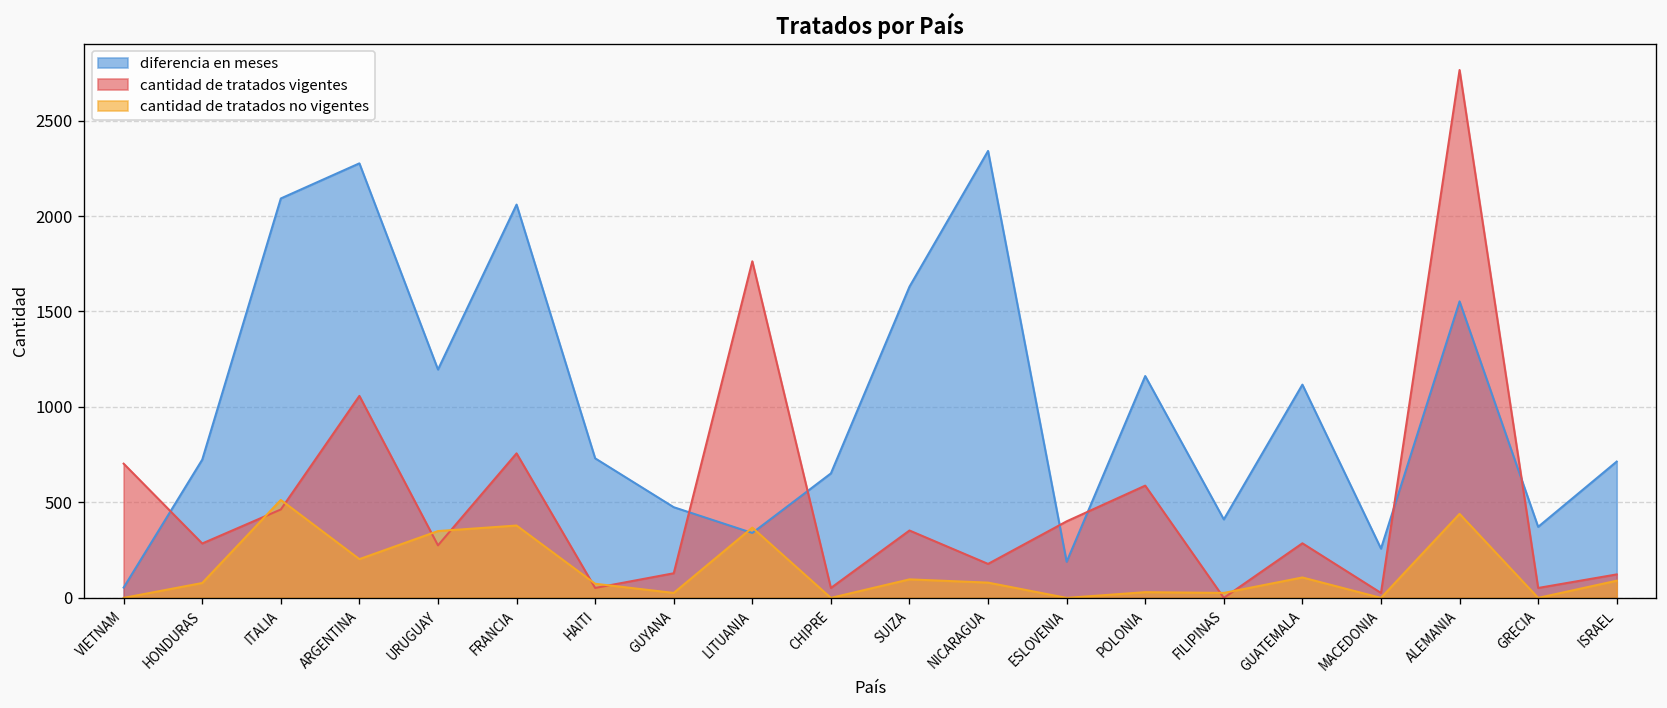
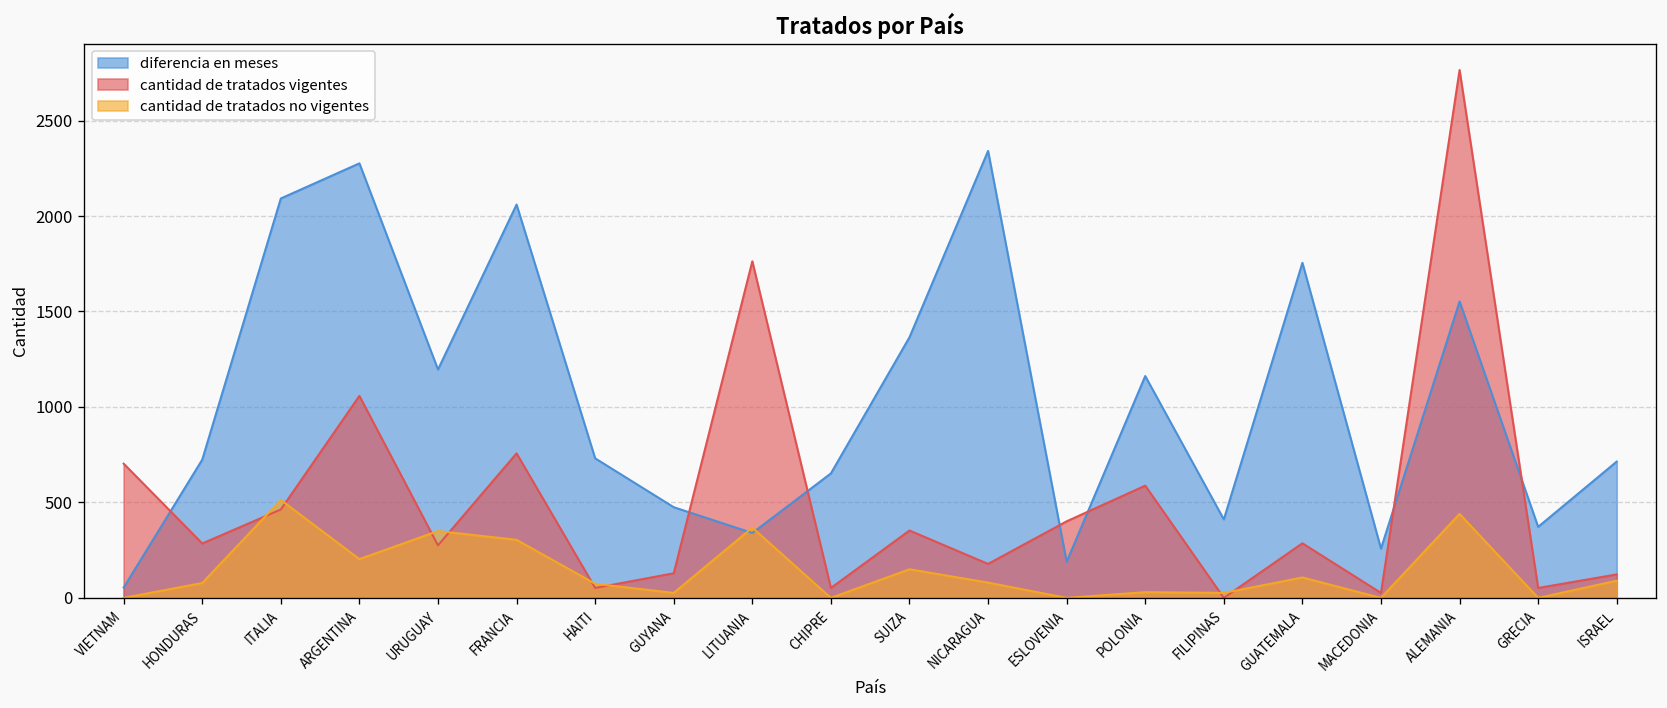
  {
    "diferencia en meses": {
      "VIETNAM": 50,
      "HONDURAS": 720,
      "ITALIA": 2090,
      "ARGENTINA": 2280,
      "URUGUAY": 1200,
      "FRANCIA": 2060,
      "HAITI": 730,
      "GUYANA": 480,
      "LITUANIA": 340,
      "CHIPRE": 650,
-     "SUIZA": 1630,
+     "SUIZA": 1370,
      "NICARAGUA": 2340,
      "ESLOVENIA": 190,
      "POLONIA": 1160,
      "FILIPINAS": 410,
-     "GUATEMALA": 1120,
+     "GUATEMALA": 1760,
      "MACEDONIA": 260,
      "ALEMANIA": 1550,
      "GRECIA": 370,
      "ISRAEL": 710
    },
    "cantidad de tratados vigentes": {
      "VIETNAM": 700,
      "HONDURAS": 290,
      "ITALIA": 460,
      "ARGENTINA": 1060,
      "URUGUAY": 280,
      "FRANCIA": 760,
      "HAITI": 50,
      "GUYANA": 130,
      "LITUANIA": 1760,
      "CHIPRE": 50,
      "SUIZA": 350,
      "NICARAGUA": 180,
      "ESLOVENIA": 400,
      "POLONIA": 590,
      "FILIPINAS": 0,
      "GUATEMALA": 290,
      "MACEDONIA": 30,
      "ALEMANIA": 2770,
      "GRECIA": 50,
      "ISRAEL": 120
    },
    "cantidad de tratados no vigentes": {
      "VIETNAM": 0,
      "HONDURAS": 80,
      "ITALIA": 510,
      "ARGENTINA": 200,
      "URUGUAY": 350,
-     "FRANCIA": 380,
+     "FRANCIA": 300,
      "HAITI": 70,
      "GUYANA": 30,
      "LITUANIA": 370,
      "CHIPRE": 0,
-     "SUIZA": 100,
+     "SUIZA": 150,
      "NICARAGUA": 80,
      "ESLOVENIA": 0,
      "POLONIA": 30,
      "FILIPINAS": 30,
      "GUATEMALA": 110,
      "MACEDONIA": 0,
      "ALEMANIA": 440,
      "GRECIA": 0,
      "ISRAEL": 90
    }
  }
